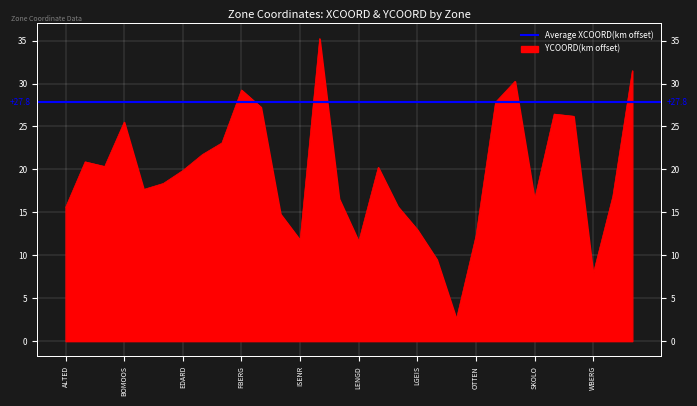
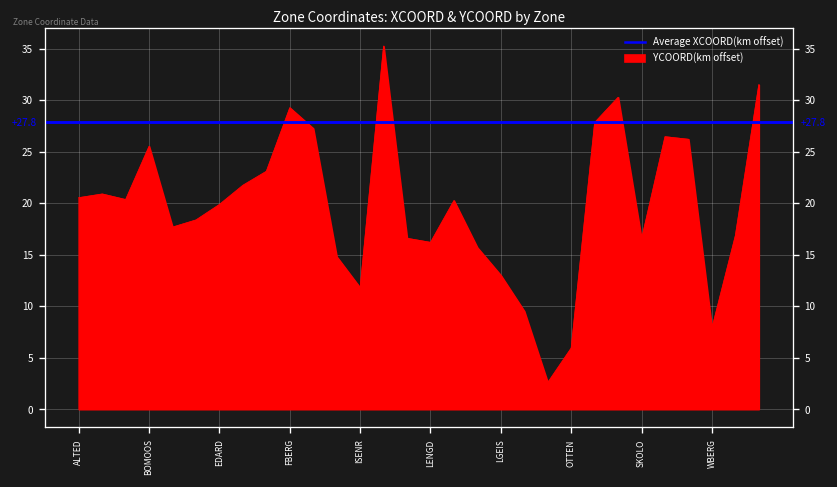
  {
-   "ALTED": 16,
+   "ALTED": 21,
    "BOMOOS": 26,
    "EDARD": 20,
    "FBERG": 29,
    "ISENR": 12,
-   "LENGD": 12,
+   "LENGD": 16,
    "LGEIS": 13,
-   "OTTEN": 12,
+   "OTTEN": 6,
    "SKOLO": 17,
    "WBERG": 8
  }
